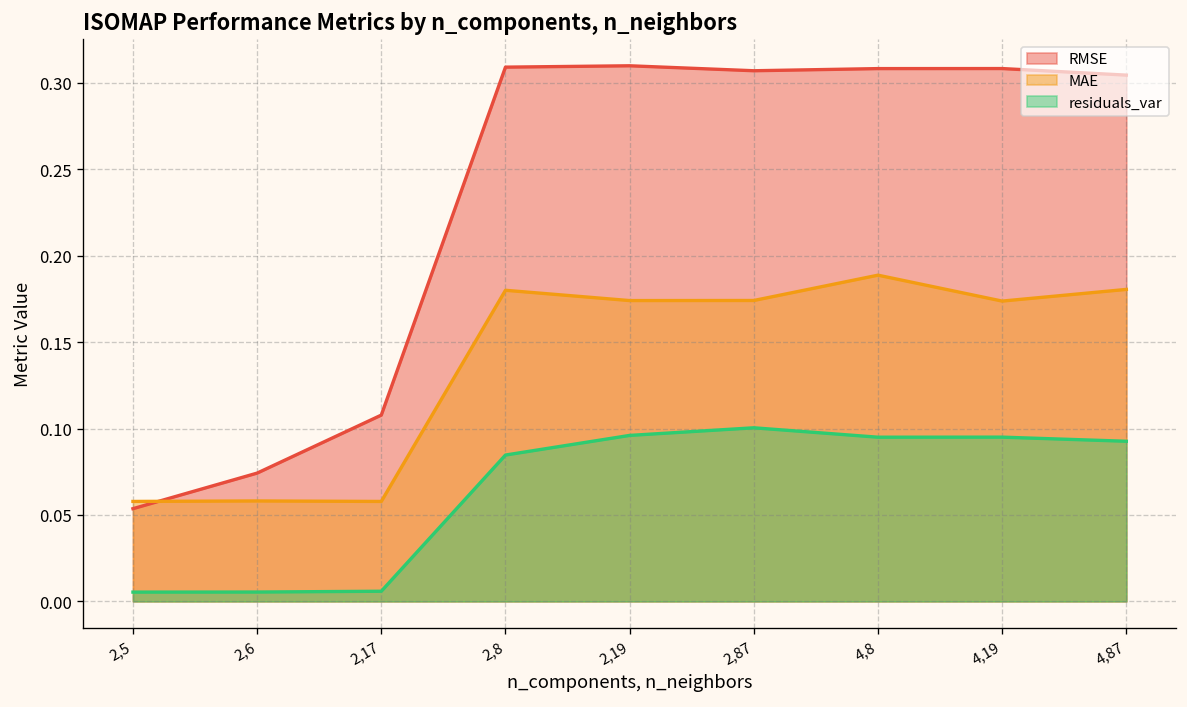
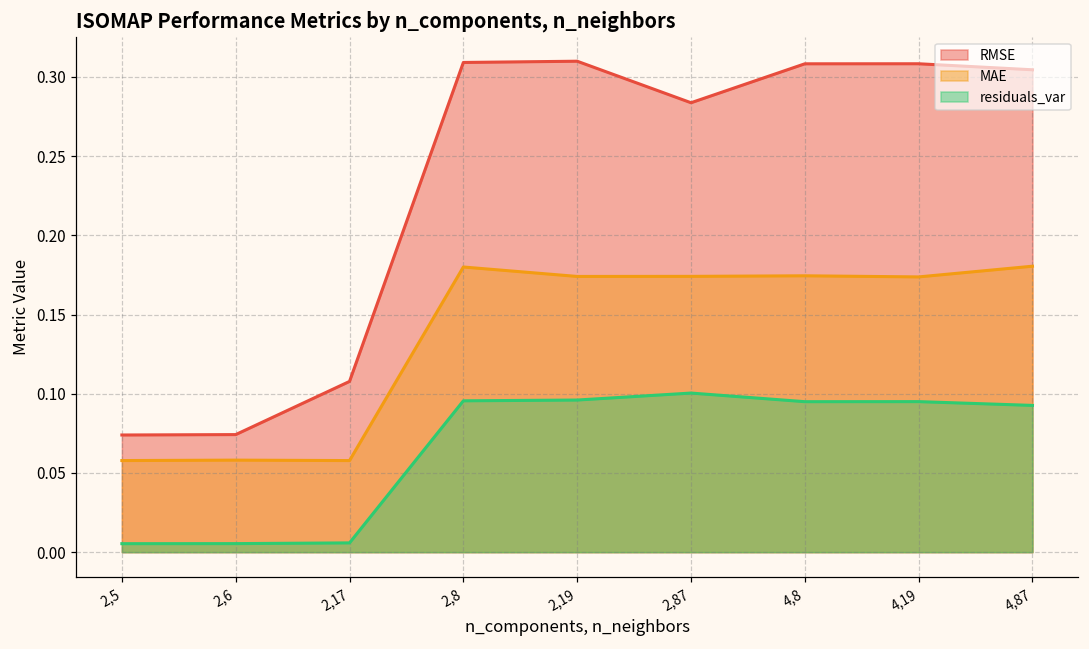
  {
    "RMSE": {
-     "2,5": 0.054,
+     "2,5": 0.074,
      "2,6": 0.074,
      "2,17": 0.108,
      "2,8": 0.309,
      "2,19": 0.310,
-     "2,87": 0.307,
+     "2,87": 0.284,
      "4,8": 0.308,
      "4,19": 0.308
    },
    "MAE": {
      "2,5": 0.058,
      "2,6": 0.058,
      "2,17": 0.058,
      "2,8": 0.180,
      "2,19": 0.174,
      "2,87": 0.174,
-     "4,8": 0.189,
+     "4,8": 0.174,
      "4,19": 0.174,
      "4,87": 0.181
    },
    "residuals_var": {
      "2,5": 0.005,
      "2,6": 0.005,
      "2,17": 0.006,
-     "2,8": 0.085,
+     "2,8": 0.096,
      "2,19": 0.096,
      "2,87": 0.100,
      "4,8": 0.095,
      "4,19": 0.095,
      "4,87": 0.093
    }
  }
